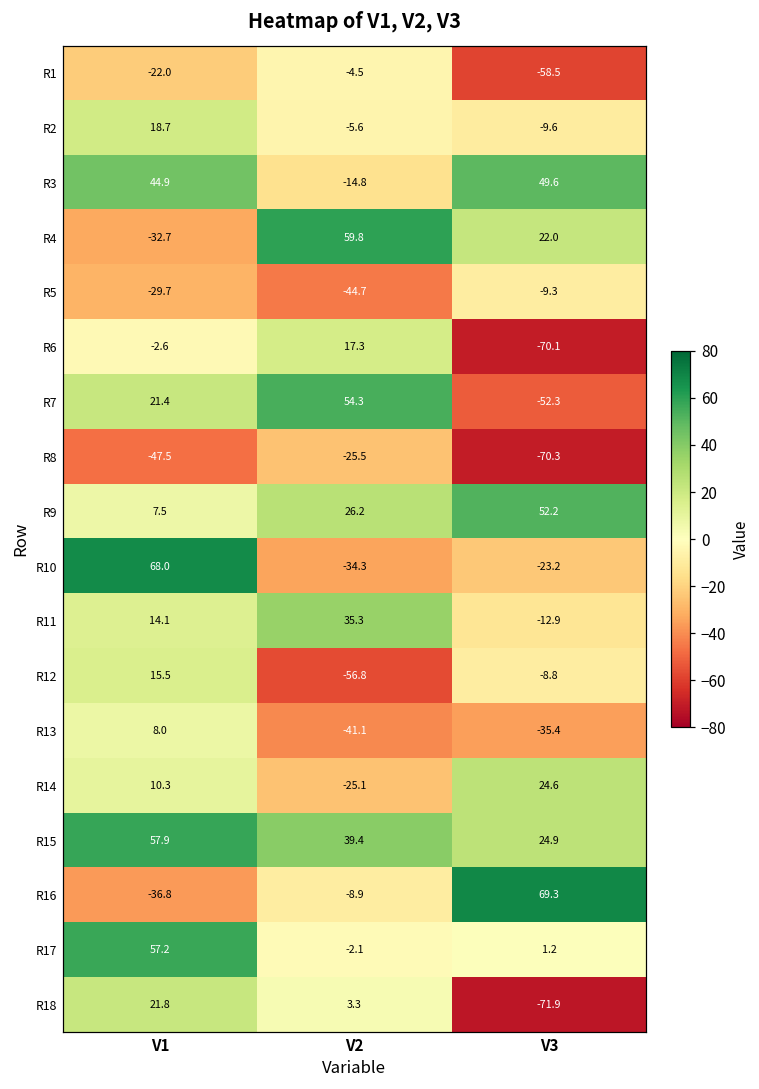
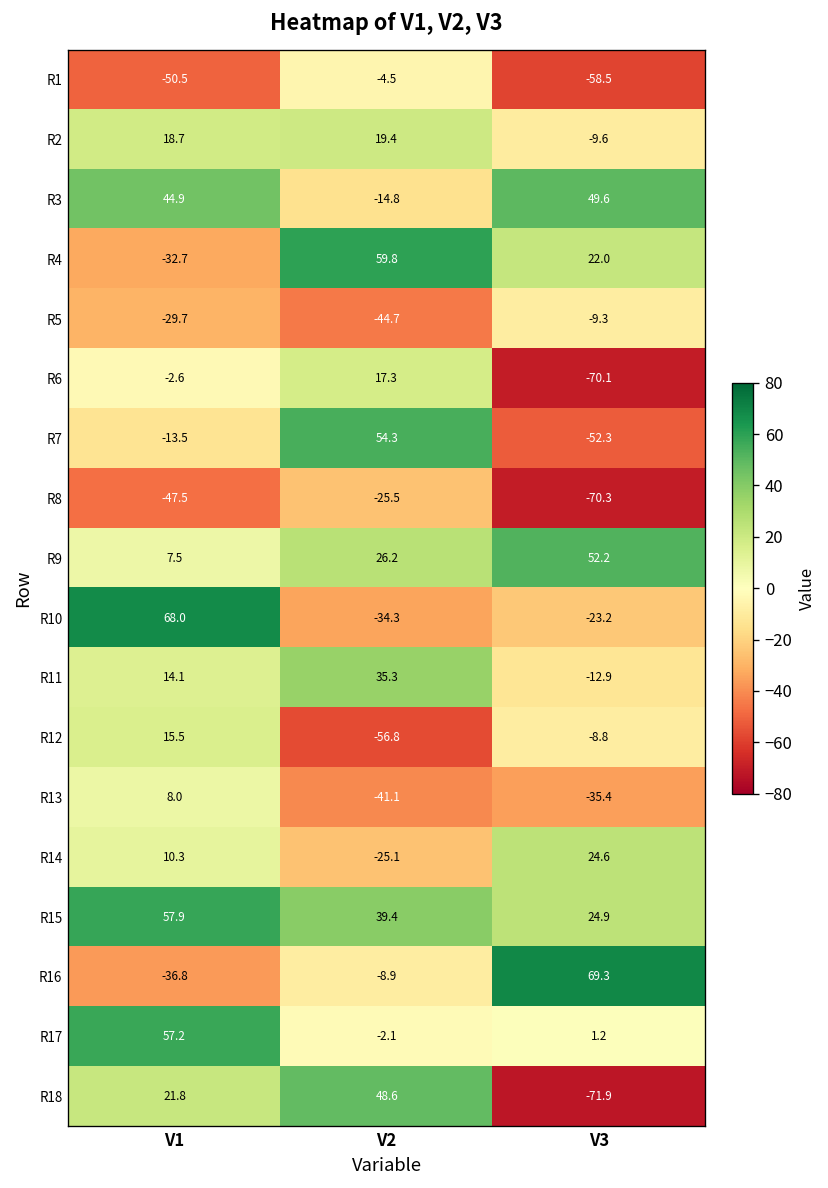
  {
    "R1": {
-     "V1": -22.0,
+     "V1": -50.5,
      "V2": -4.5,
      "V3": -58.5
    },
    "R2": {
      "V1": 18.7,
-     "V2": -5.6,
+     "V2": 19.4,
      "V3": -9.6
    },
    "R3": {
      "V1": 44.9,
      "V2": -14.8,
      "V3": 49.6
    },
    "R4": {
      "V1": -32.7,
      "V2": 59.8,
      "V3": 22.0
    },
    "R5": {
      "V1": -29.7,
      "V2": -44.7,
      "V3": -9.3
    },
    "R6": {
      "V1": -2.6,
      "V2": 17.3,
      "V3": -70.1
    },
    "R7": {
-     "V1": 21.4,
+     "V1": -13.5,
      "V2": 54.3,
      "V3": -52.3
    },
    "R8": {
      "V1": -47.5,
      "V2": -25.5,
      "V3": -70.3
    },
    "R9": {
      "V1": 7.5,
      "V2": 26.2,
      "V3": 52.2
    },
    "R10": {
      "V1": 68.0,
      "V2": -34.3,
      "V3": -23.2
    },
    "R11": {
      "V1": 14.1,
      "V2": 35.3,
      "V3": -12.9
    },
    "R12": {
      "V1": 15.5,
      "V2": -56.8,
      "V3": -8.8
    },
    "R13": {
      "V1": 8.0,
      "V2": -41.1,
      "V3": -35.4
    },
    "R14": {
      "V1": 10.3,
      "V2": -25.1,
      "V3": 24.6
    },
    "R15": {
      "V1": 57.9,
      "V2": 39.4,
      "V3": 24.9
    },
    "R16": {
      "V1": -36.8,
      "V2": -8.9,
      "V3": 69.3
    },
    "R17": {
      "V1": 57.2,
      "V2": -2.1,
      "V3": 1.2
    },
    "R18": {
      "V1": 21.8,
-     "V2": 3.3,
+     "V2": 48.6,
      "V3": -71.9
    }
  }
